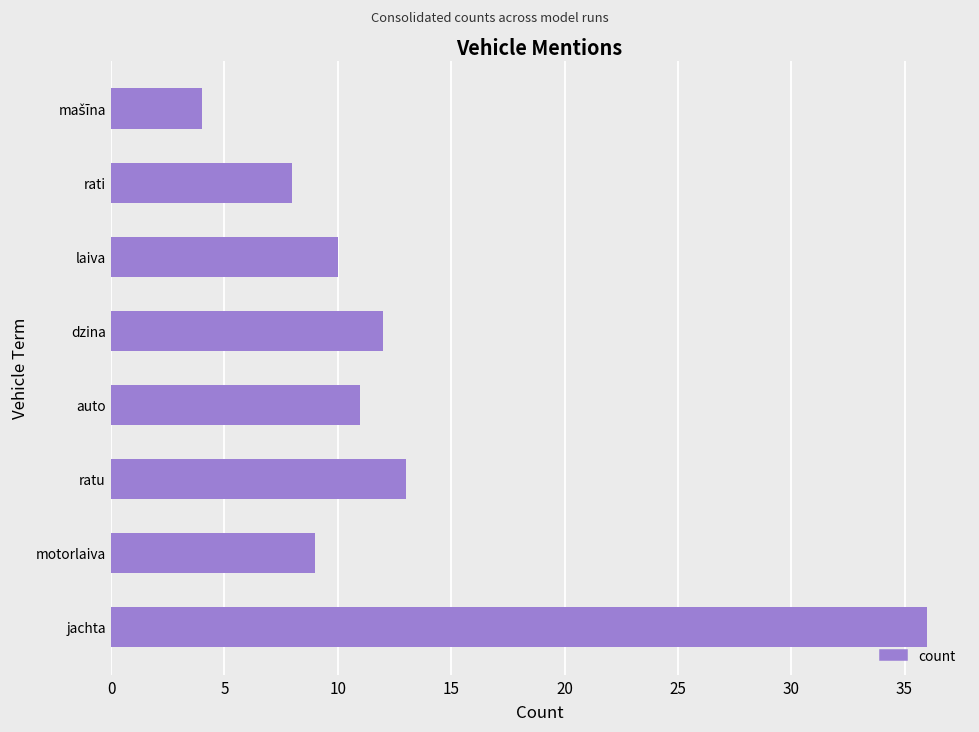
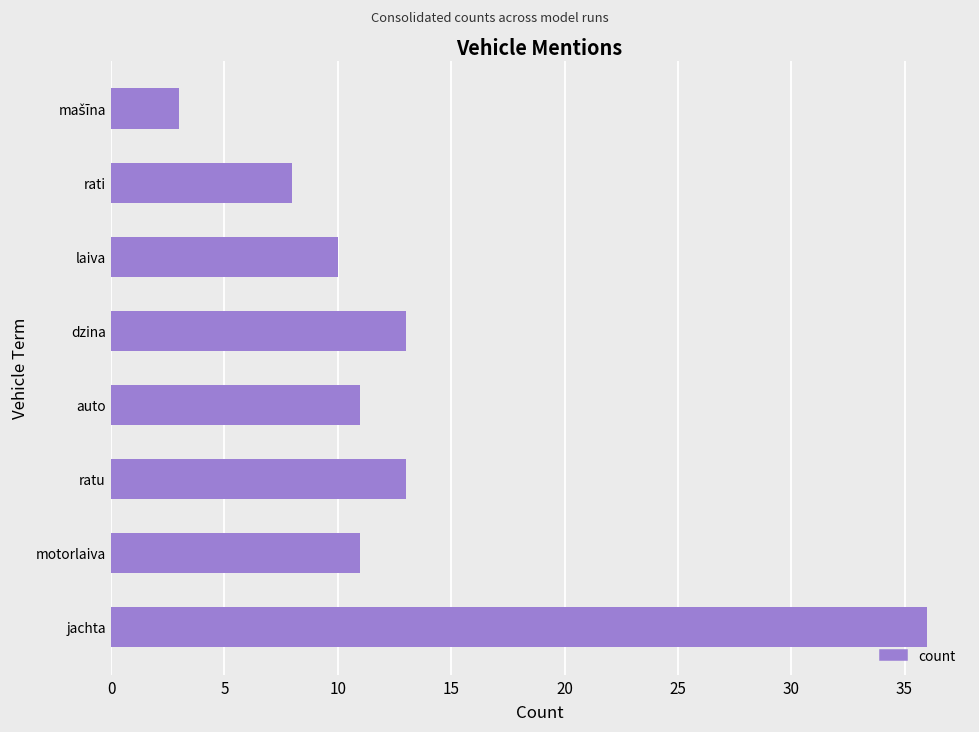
  {
-   "mašīna": 4,
+   "mašīna": 3,
    "rati": 8,
    "laiva": 10,
-   "dzina": 12,
+   "dzina": 13,
    "auto": 11,
    "ratu": 13,
-   "motorlaiva": 9,
+   "motorlaiva": 11,
    "jachta": 36
  }
